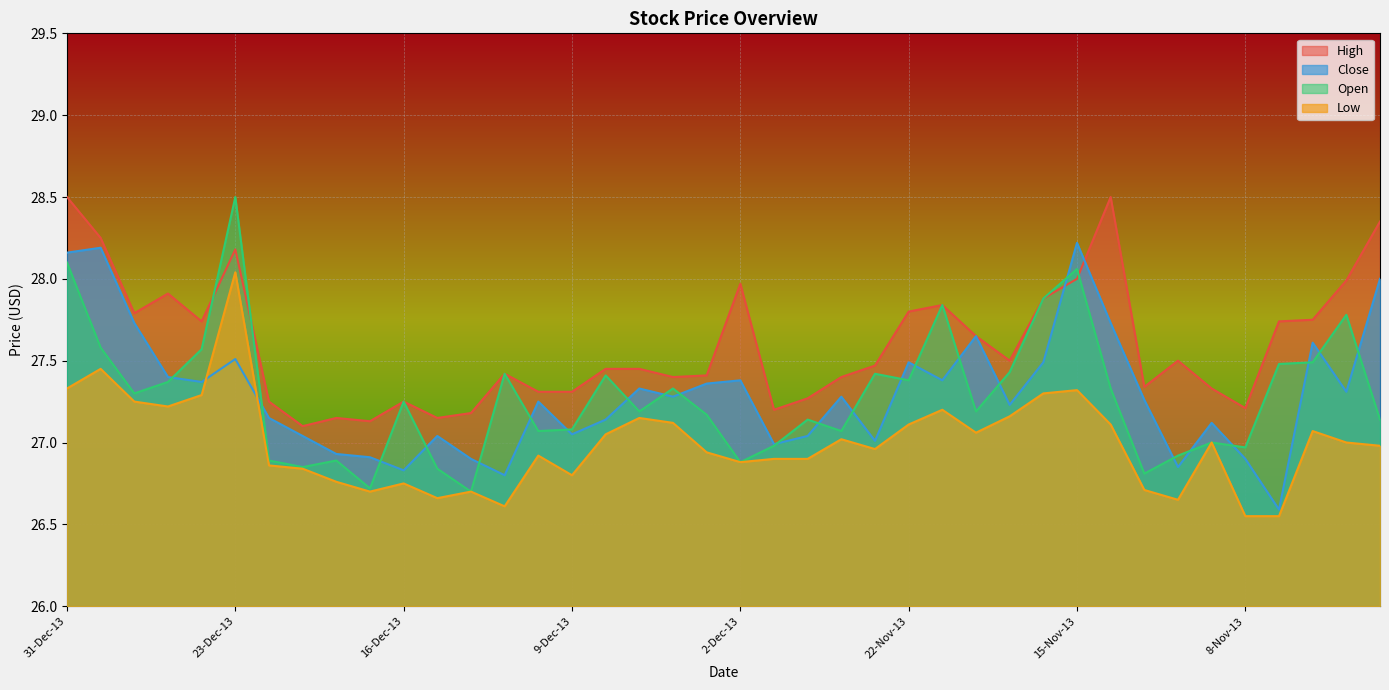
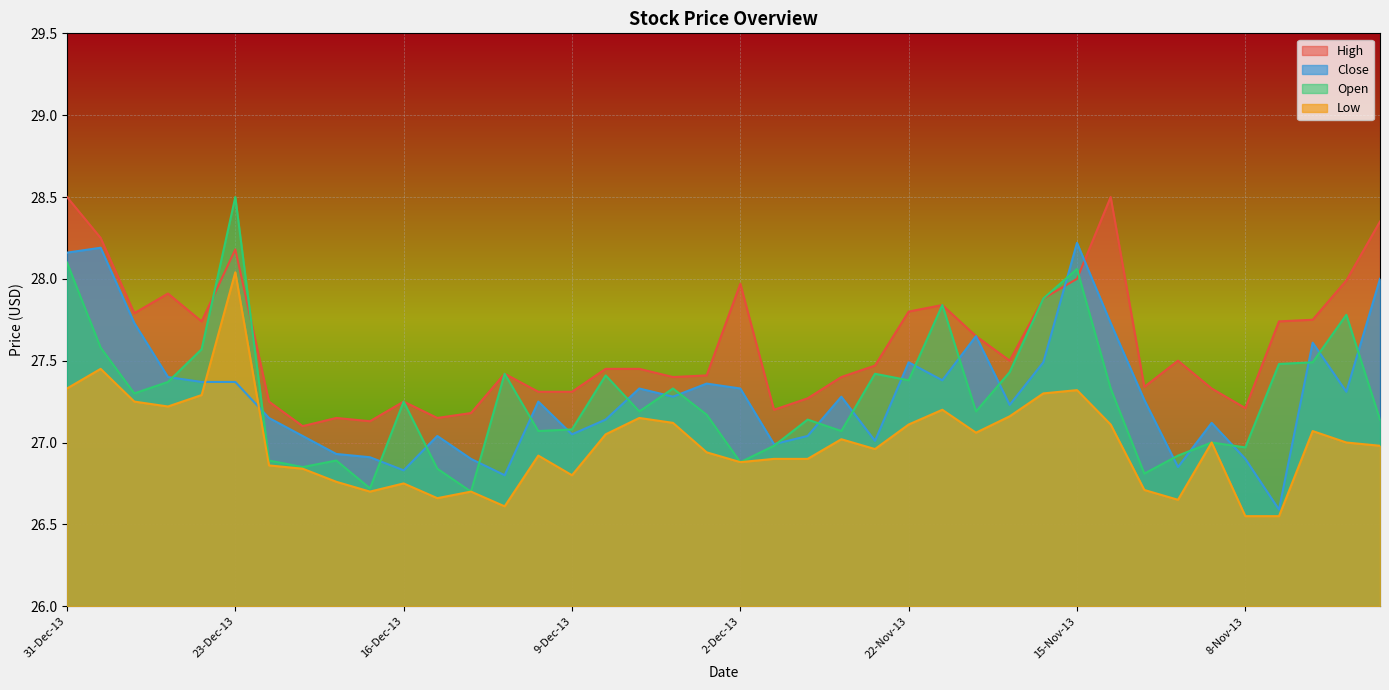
  {
    "High": {
      "31-Dec-13": 28.50,
      "23-Dec-13": 28.18,
      "9-Dec-13": 27.31,
      "2-Dec-13": 27.97,
      "22-Nov-13": 27.80,
      "15-Nov-13": 28.00,
      "8-Nov-13": 27.21
    },
    "Close": {
      "31-Dec-13": 28.16,
-     "23-Dec-13": 27.51,
+     "23-Dec-13": 27.37,
      "16-Dec-13": 26.83,
      "9-Dec-13": 27.05,
-     "2-Dec-13": 27.38,
+     "2-Dec-13": 27.33,
      "22-Nov-13": 27.49,
      "15-Nov-13": 28.22,
      "8-Nov-13": 26.90
    },
    "Open": {
      "31-Dec-13": 28.10,
      "23-Dec-13": 28.50,
      "9-Dec-13": 27.08,
      "22-Nov-13": 27.38,
      "15-Nov-13": 28.06,
      "8-Nov-13": 26.97
    },
    "Low": {
      "31-Dec-13": 27.33,
      "23-Dec-13": 28.04,
      "16-Dec-13": 26.75,
      "9-Dec-13": 26.80,
      "22-Nov-13": 27.11,
      "15-Nov-13": 27.32,
      "8-Nov-13": 26.55
    }
  }
